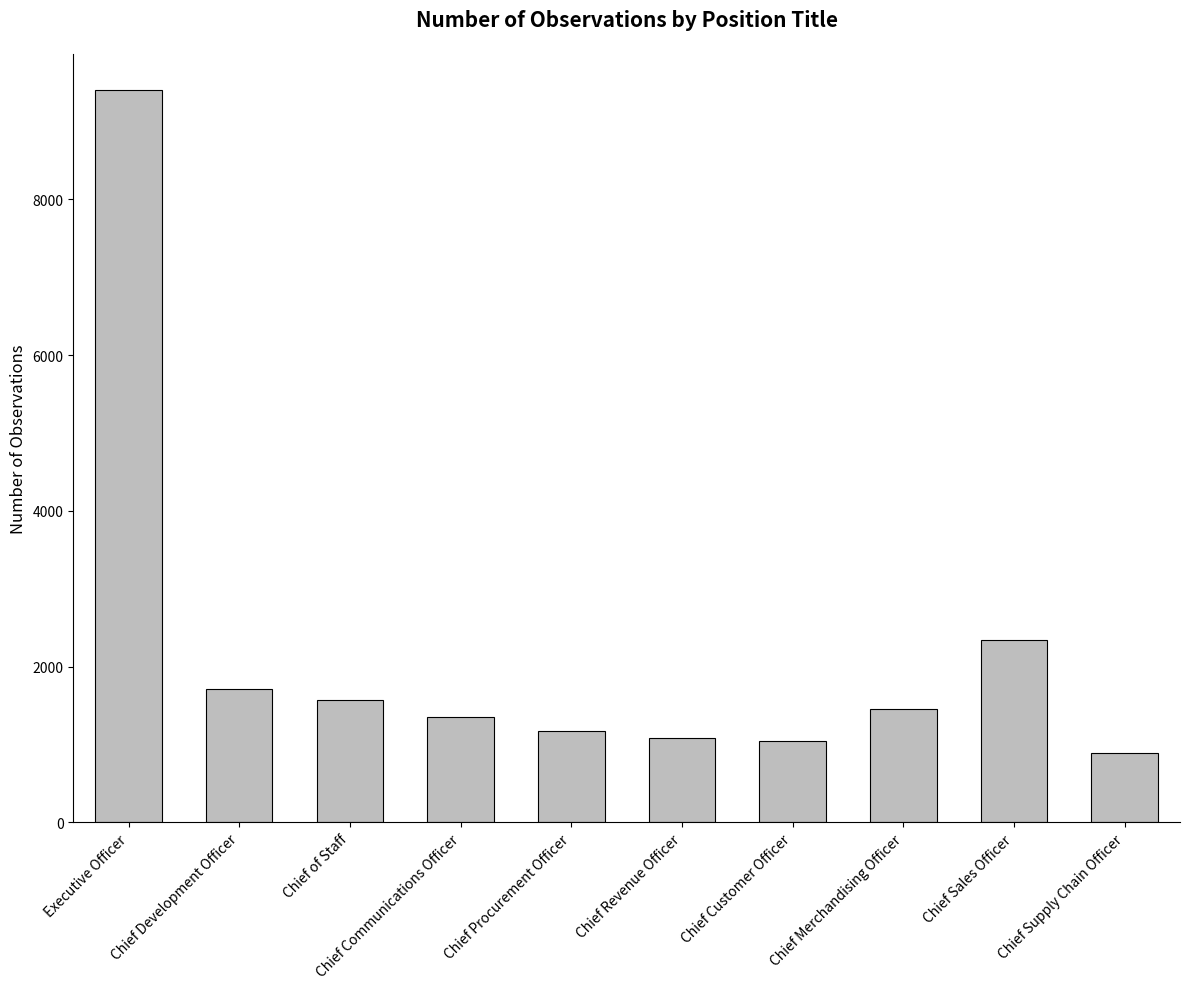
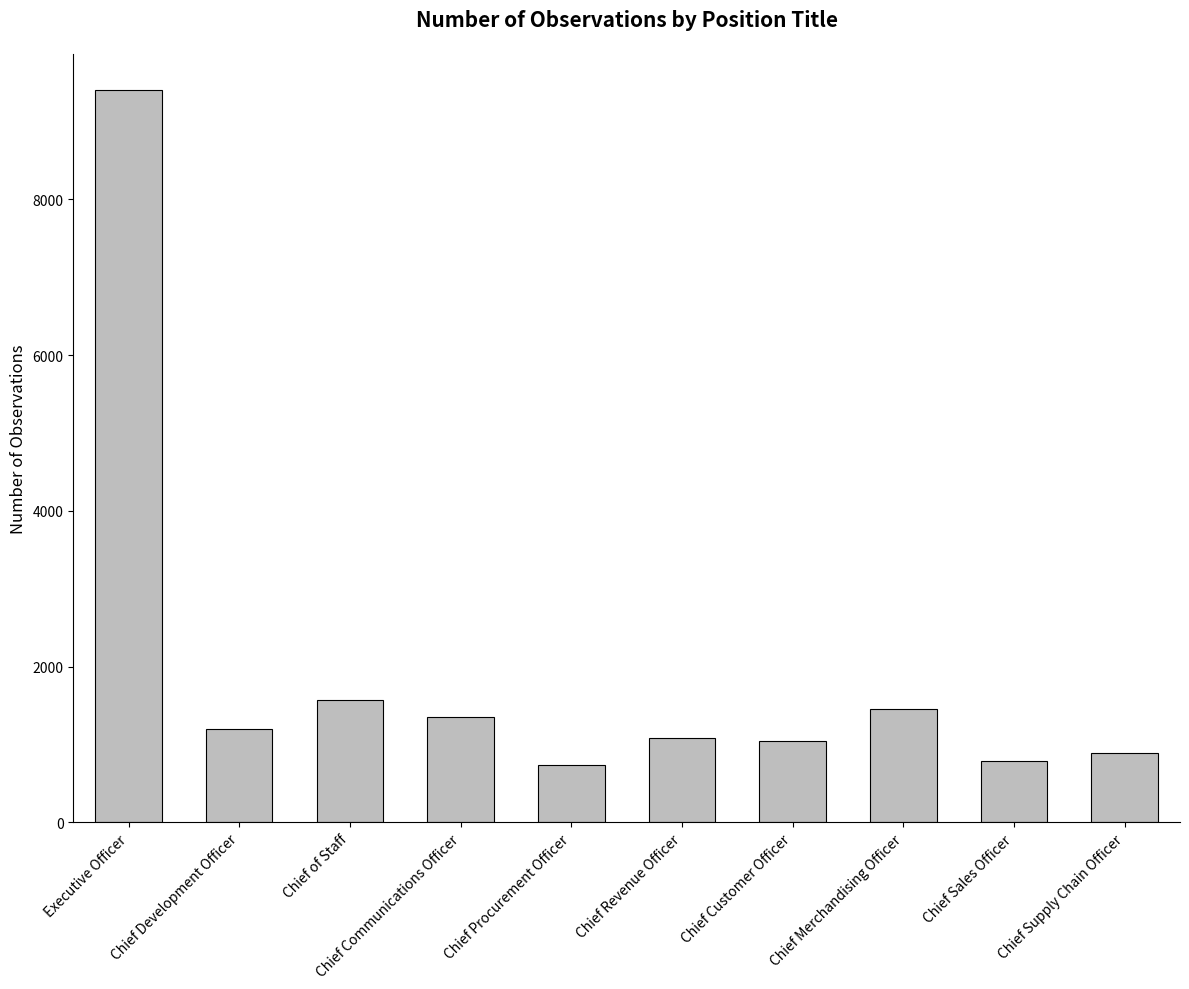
  {
    "Executive Officer": 9400,
-   "Chief Development Officer": 1700,
+   "Chief Development Officer": 1200,
    "Chief of Staff": 1600,
    "Chief Communications Officer": 1300,
-   "Chief Procurement Officer": 1200,
+   "Chief Procurement Officer": 700,
    "Chief Revenue Officer": 1100,
    "Chief Customer Officer": 1000,
    "Chief Merchandising Officer": 1500,
-   "Chief Sales Officer": 2300,
+   "Chief Sales Officer": 800,
    "Chief Supply Chain Officer": 900
  }
